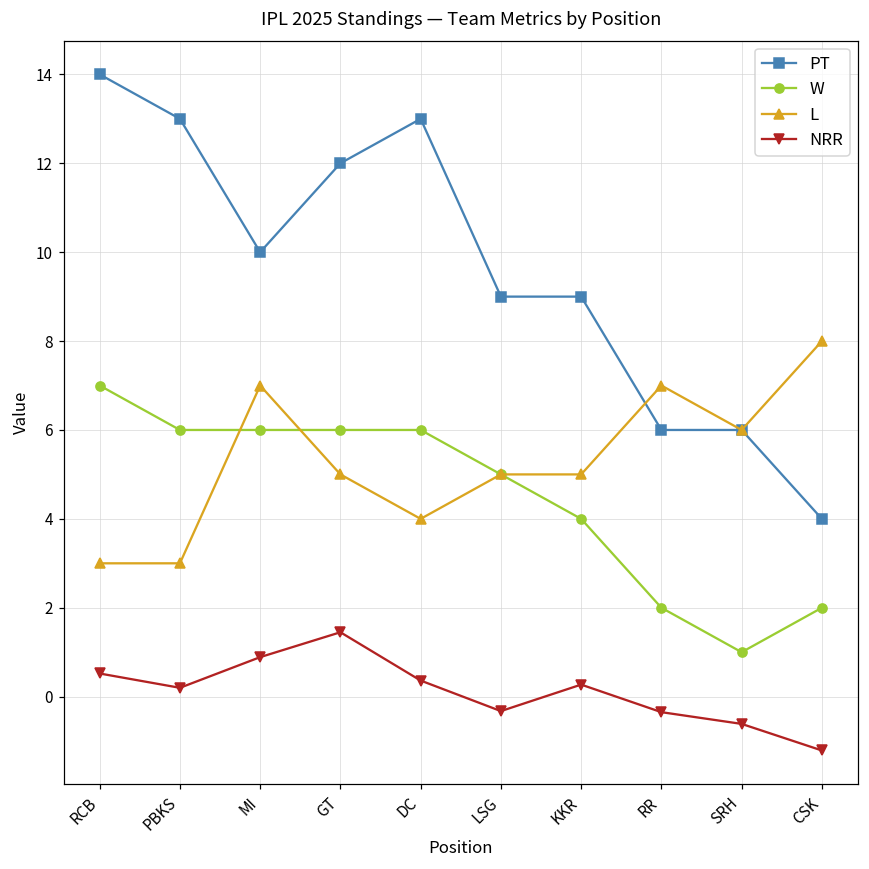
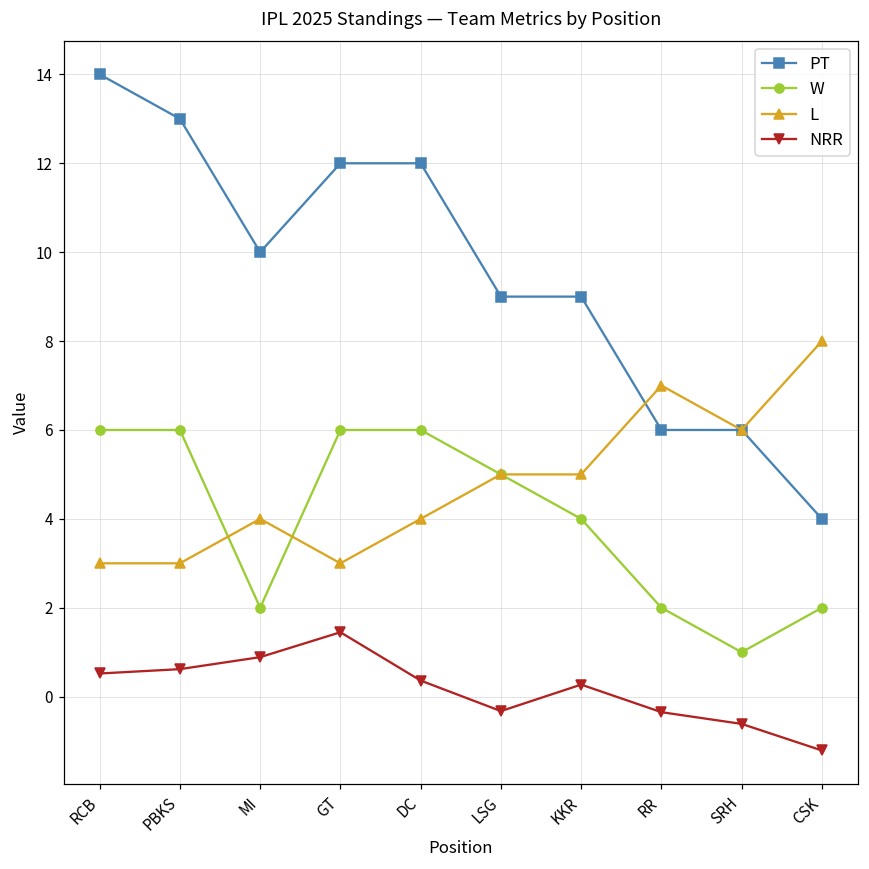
  {
    "PT": {
      "RCB": 14,
      "PBKS": 13,
      "MI": 10,
      "GT": 12,
-     "DC": 13,
+     "DC": 12,
      "LSG": 9,
      "KKR": 9,
      "RR": 6,
      "CSK": 4
    },
    "W": {
-     "RCB": 7,
+     "RCB": 6,
      "PBKS": 6,
-     "MI": 6,
+     "MI": 2,
      "GT": 6,
      "DC": 6,
      "KKR": 4,
      "RR": 2,
      "SRH": 1,
      "CSK": 2
    },
    "L": {
      "RCB": 3,
      "PBKS": 3,
-     "MI": 7,
-     "GT": 5,
+     "MI": 4,
+     "GT": 3,
      "DC": 4,
      "KKR": 5,
      "RR": 7,
      "CSK": 8
    },
    "NRR": {
      "RCB": 0.5,
-     "PBKS": 0.2,
+     "PBKS": 0.6,
      "MI": 0.9,
      "GT": 1.4,
      "DC": 0.4,
      "LSG": -0.3,
      "KKR": 0.3,
      "RR": -0.3,
      "SRH": -0.6,
      "CSK": -1.2
    }
  }
